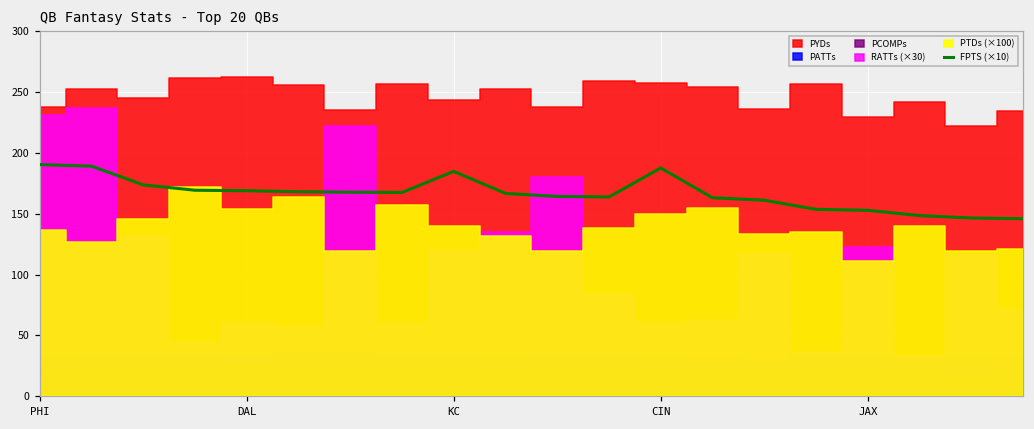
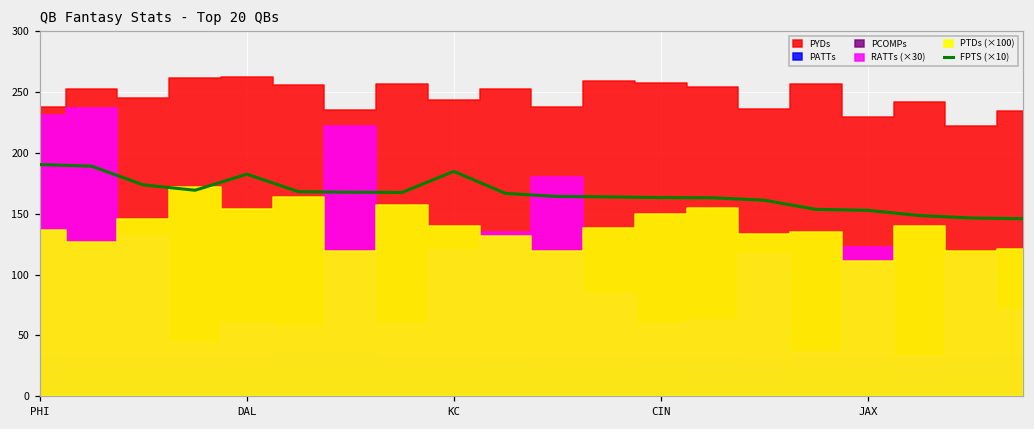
  {
    "FPTS (×10)": {
      "PHI": 190,
-     "DAL": 169,
+     "DAL": 183,
      "KC": 185,
-     "CIN": 188,
+     "CIN": 163,
      "JAX": 153
    }
  }
